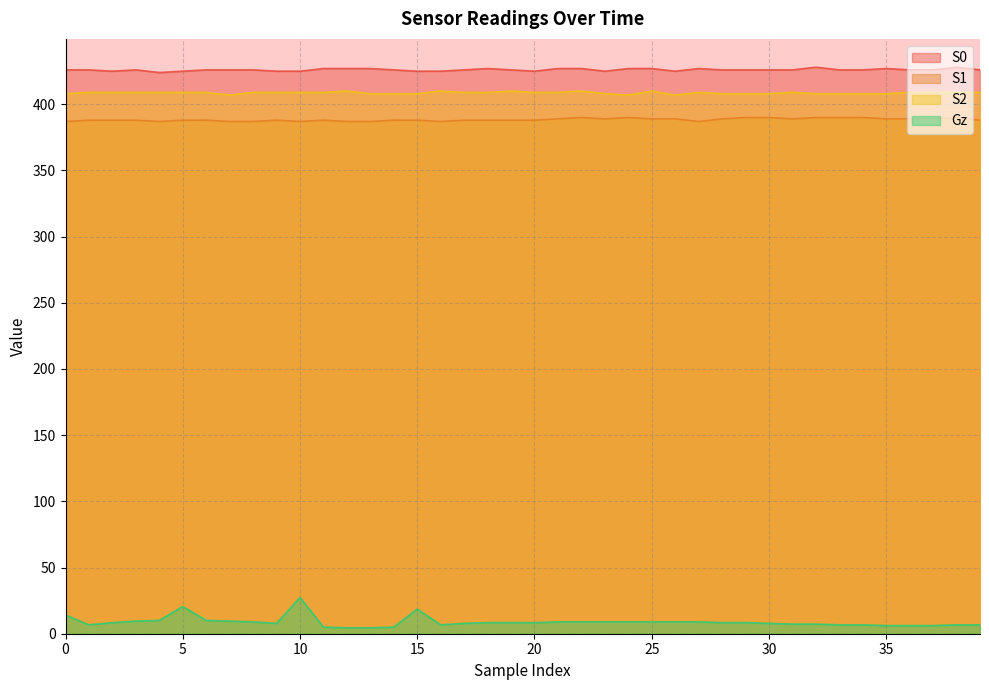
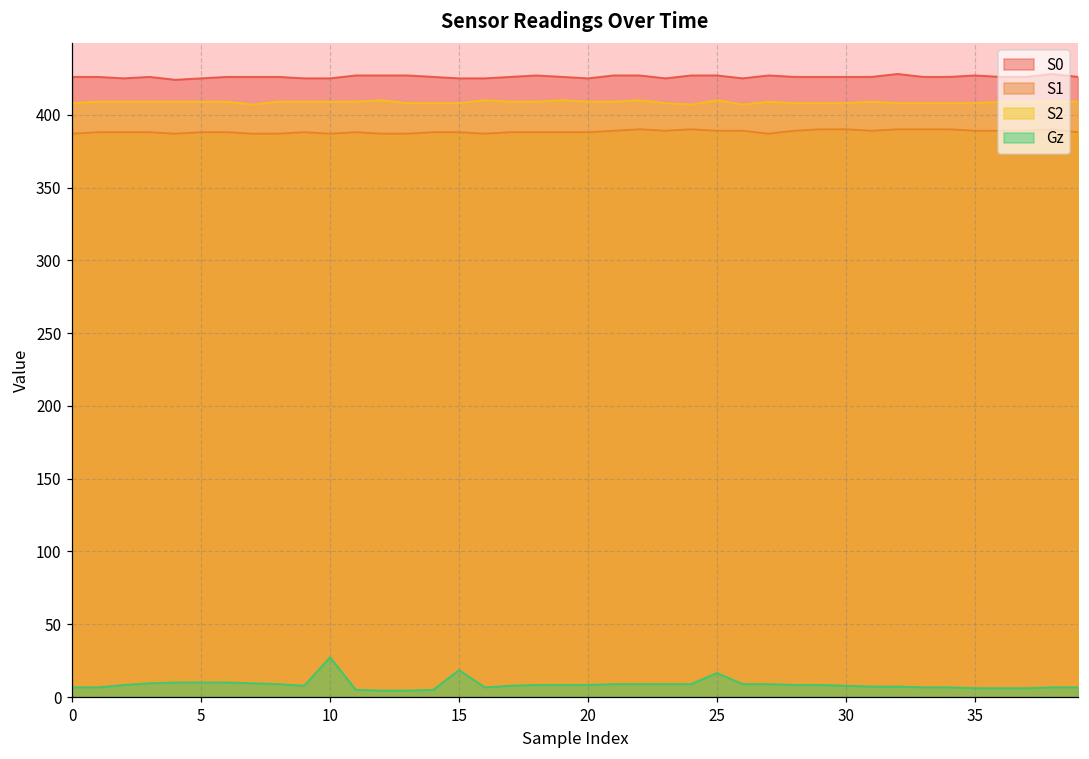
  {
    "Gz": {
-     "0": 14,
-     "5": 21,
+     "0": 7,
+     "5": 10,
      "10": 27,
      "15": 19,
      "20": 8,
-     "25": 9,
+     "25": 17,
      "30": 8,
      "35": 6
    }
  }
